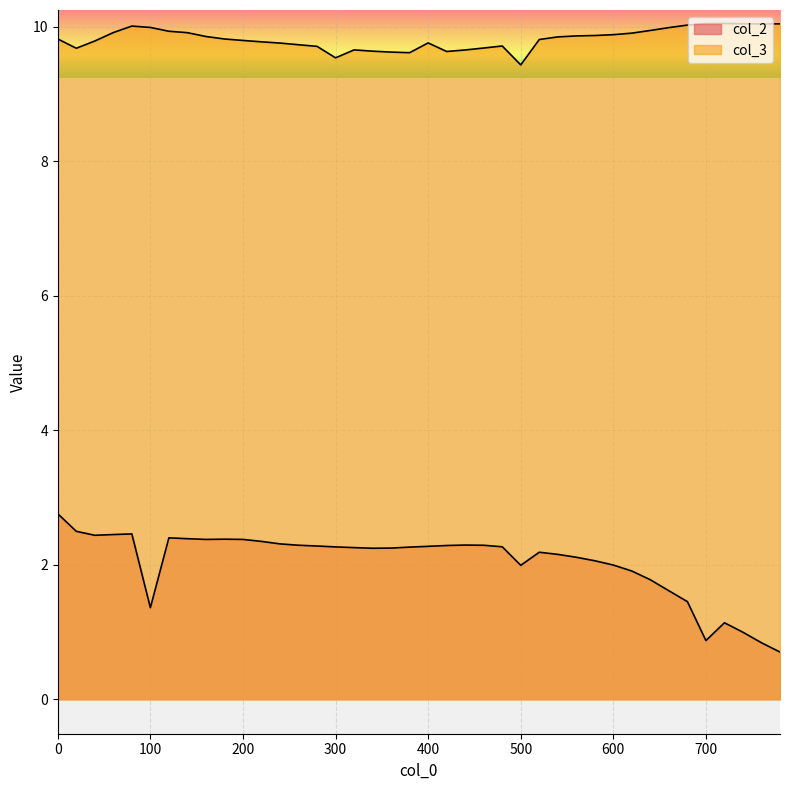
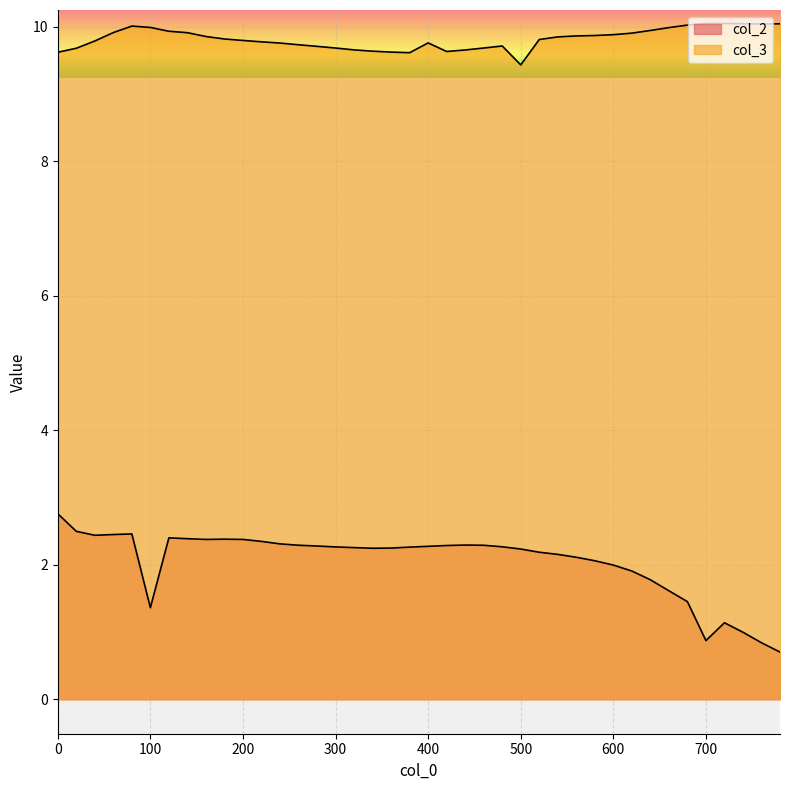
  {
    "col_2": {
      "0": 2.8,
      "100": 1.4,
      "200": 2.4,
      "300": 2.3,
      "400": 2.3,
-     "500": 2.0,
+     "500": 2.2,
      "600": 2.0,
      "700": 0.9
    },
    "col_3": {
-     "0": 9.8,
+     "0": 9.6,
      "100": 10.0,
      "200": 9.8,
-     "300": 9.5,
+     "300": 9.7,
      "400": 9.8,
      "500": 9.4,
      "600": 9.9
    }
  }
